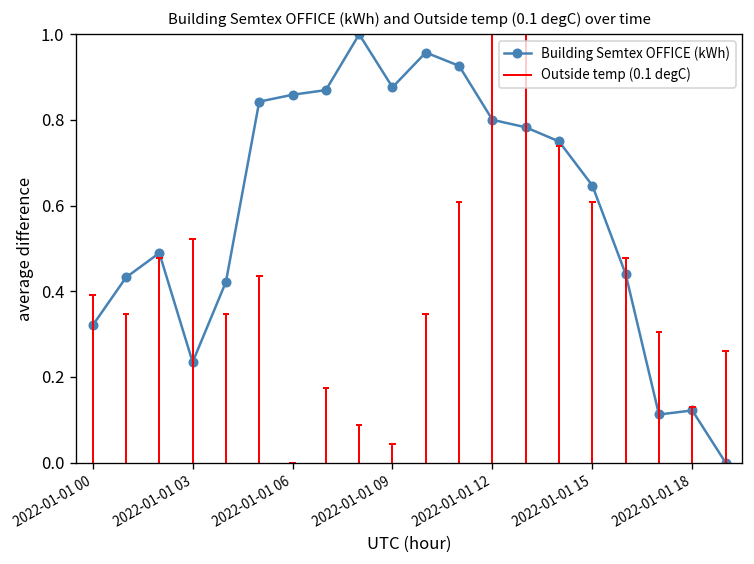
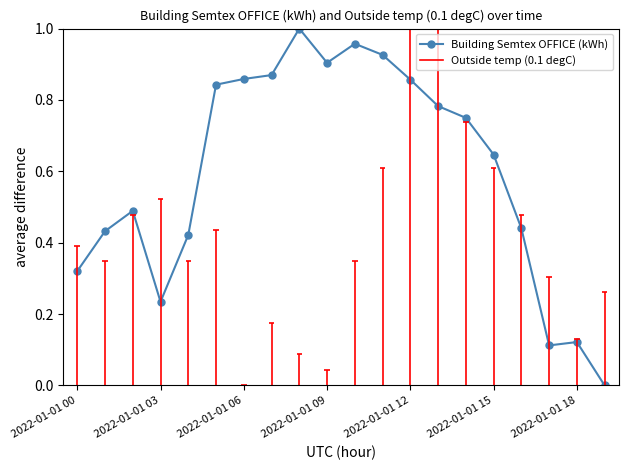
  {
    "2022-01-01 00": 0.32,
    "2022-01-01 03": 0.23,
    "2022-01-01 06": 0.86,
-   "2022-01-01 09": 0.88,
-   "2022-01-01 12": 0.80,
+   "2022-01-01 09": 0.90,
+   "2022-01-01 12": 0.86,
    "2022-01-01 15": 0.65,
    "2022-01-01 18": 0.12
  }
